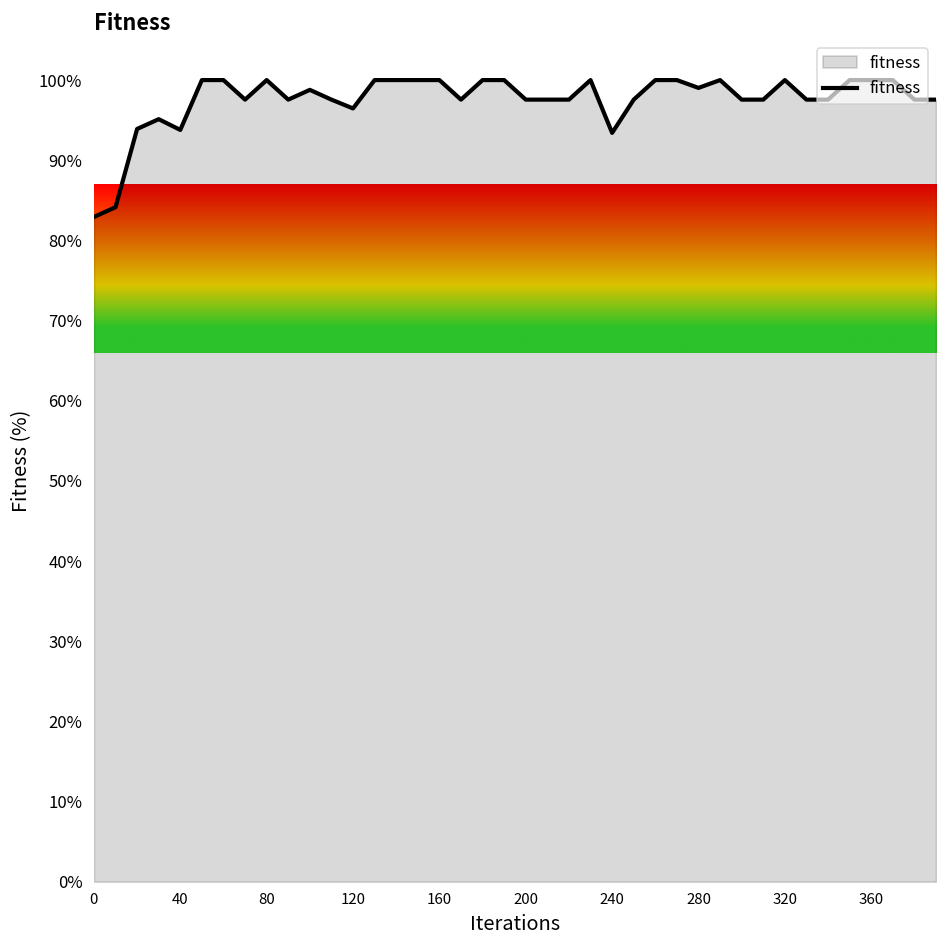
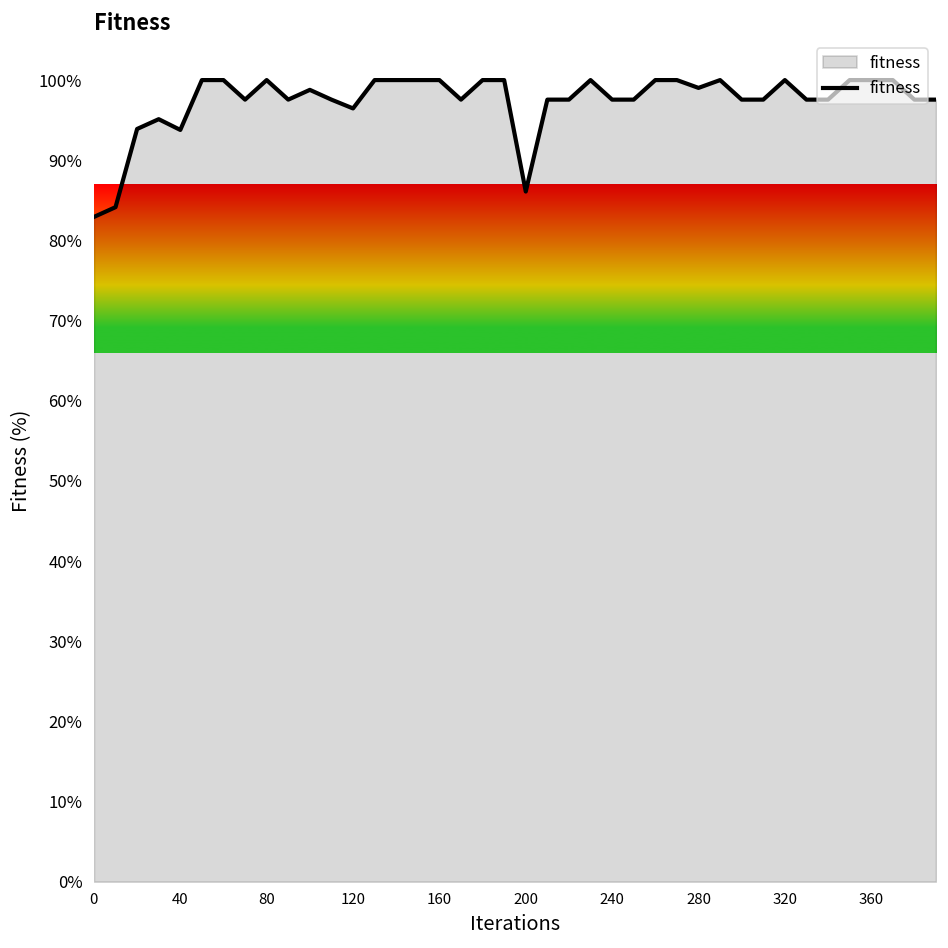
  {
    "0": "83%",
    "40": "94%",
    "80": "100%",
    "120": "96%",
    "160": "100%",
-   "200": "98%",
-   "240": "93%",
+   "200": "86%",
+   "240": "98%",
    "280": "99%",
    "320": "100%"
  }
